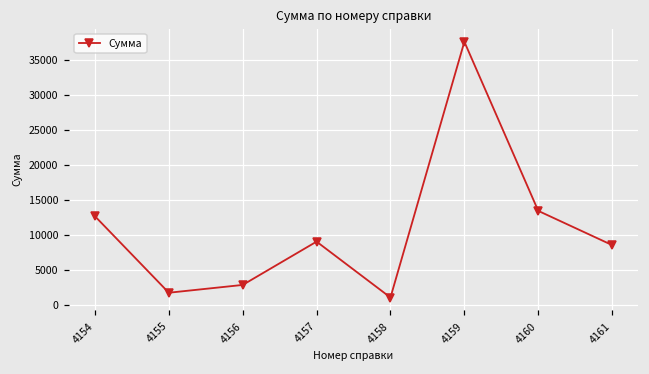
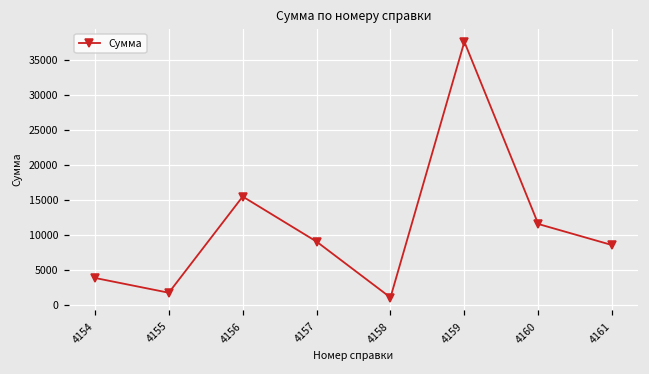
  {
-   "4154": 13000,
+   "4154": 4000,
    "4155": 2000,
-   "4156": 3000,
+   "4156": 15000,
    "4157": 9000,
    "4158": 1000,
    "4159": 38000,
-   "4160": 13000,
+   "4160": 12000,
    "4161": 9000
  }
